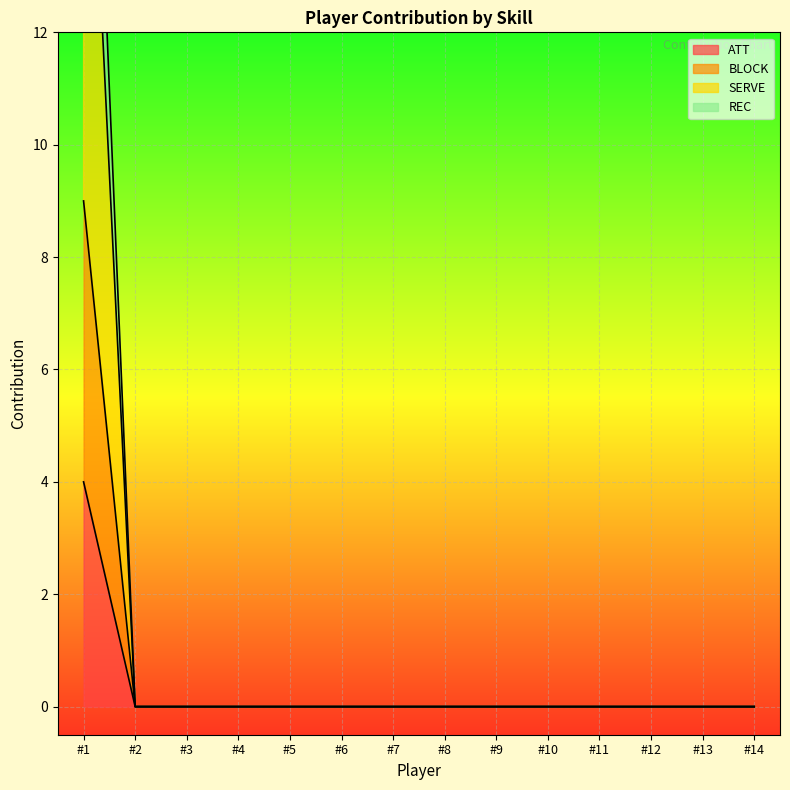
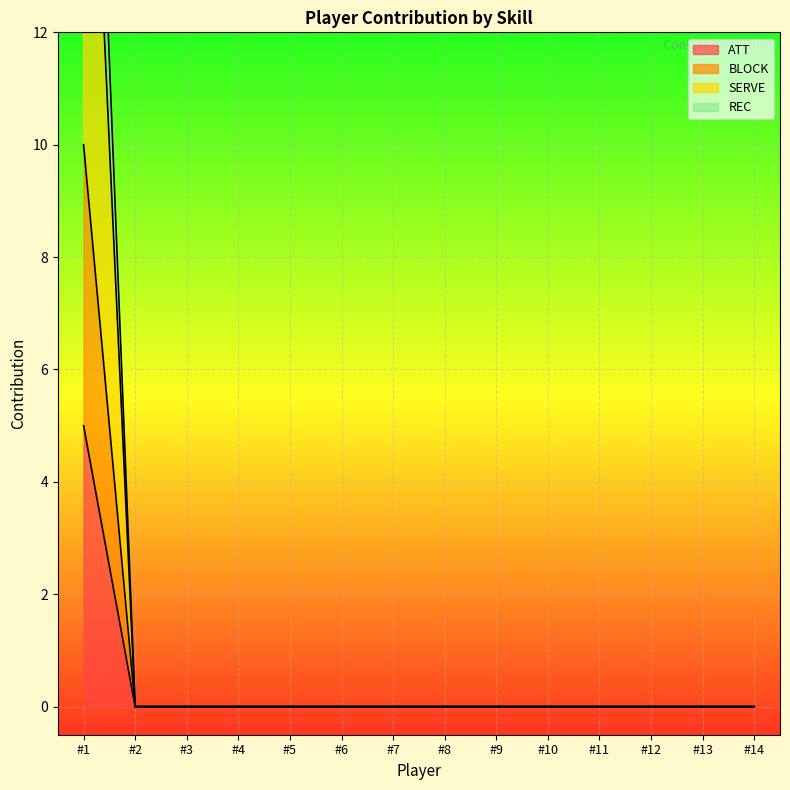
  {
    "ATT": {
-     "#1": 4
+     "#1": 5
    }
  }
